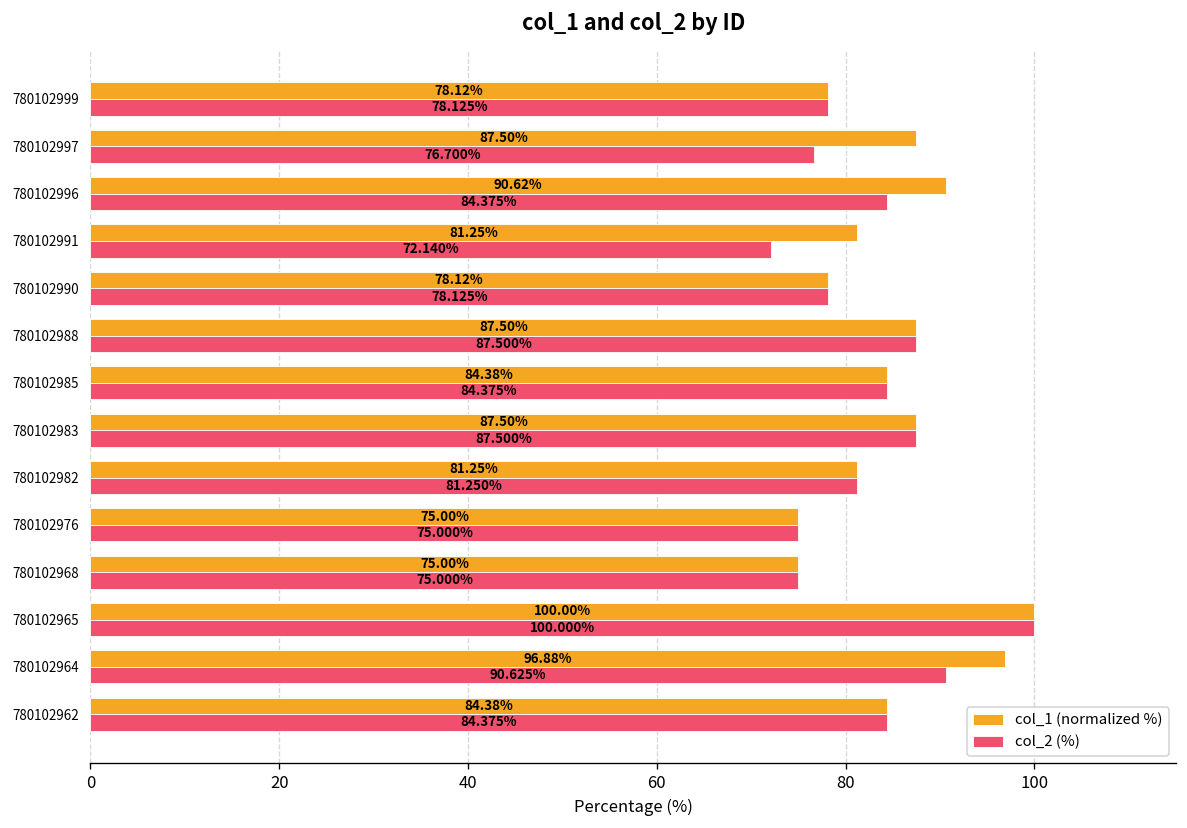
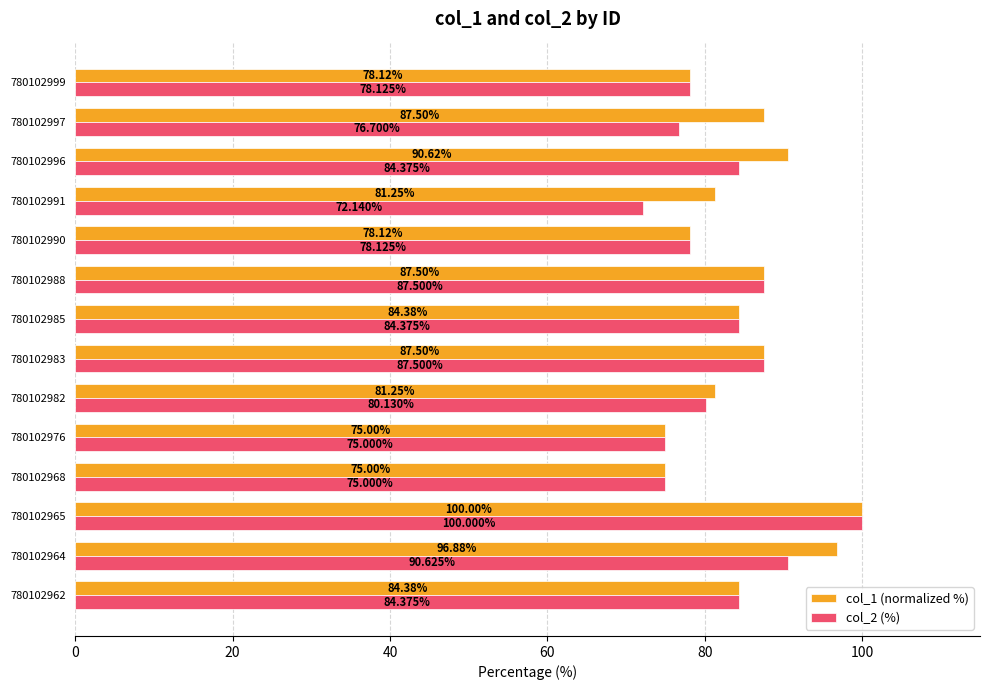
  {
    "col_1 (normalized %)": {
      "780102999": "78.12%",
      "780102997": "87.50%",
      "780102996": "90.62%",
      "780102991": "81.25%",
      "780102990": "78.12%",
      "780102988": "87.50%",
      "780102985": "84.38%",
      "780102983": "87.50%",
      "780102982": "81.25%",
      "780102976": "75.00%",
      "780102968": "75.00%",
      "780102965": "100.00%",
      "780102964": "96.88%",
      "780102962": "84.38%"
    },
    "col_2 (%)": {
      "780102999": "78.125%",
      "780102997": "76.700%",
      "780102996": "84.375%",
      "780102991": "72.140%",
      "780102990": "78.125%",
      "780102988": "87.500%",
      "780102985": "84.375%",
      "780102983": "87.500%",
-     "780102982": "81.250%",
+     "780102982": "80.130%",
      "780102976": "75.000%",
      "780102968": "75.000%",
      "780102965": "100.000%",
      "780102964": "90.625%",
      "780102962": "84.375%"
    }
  }
